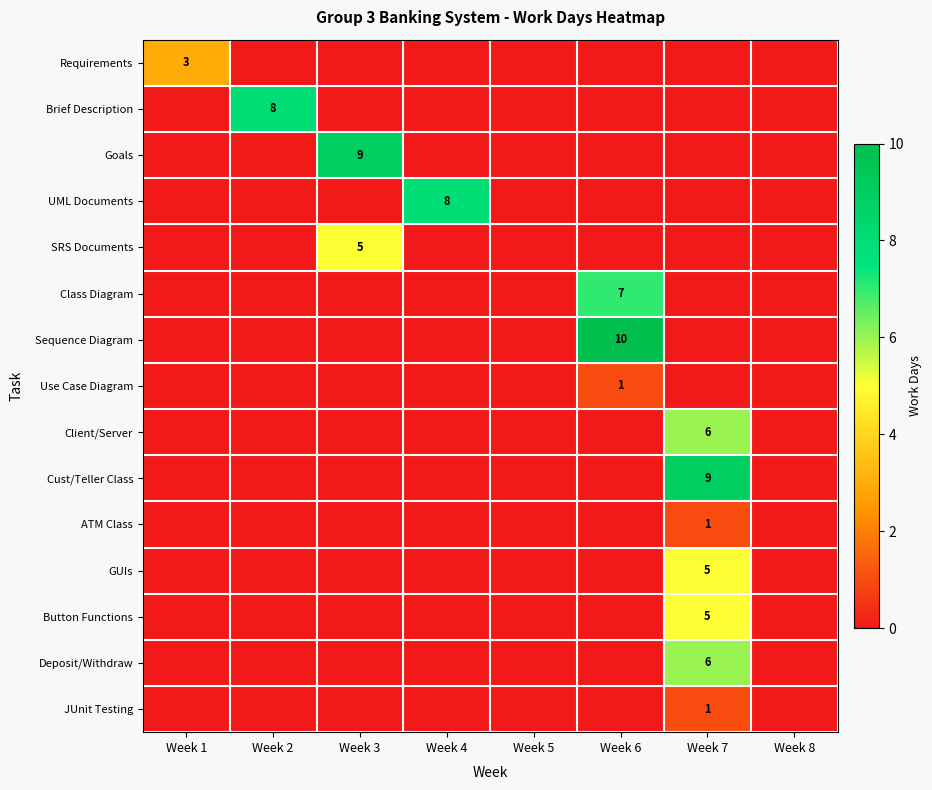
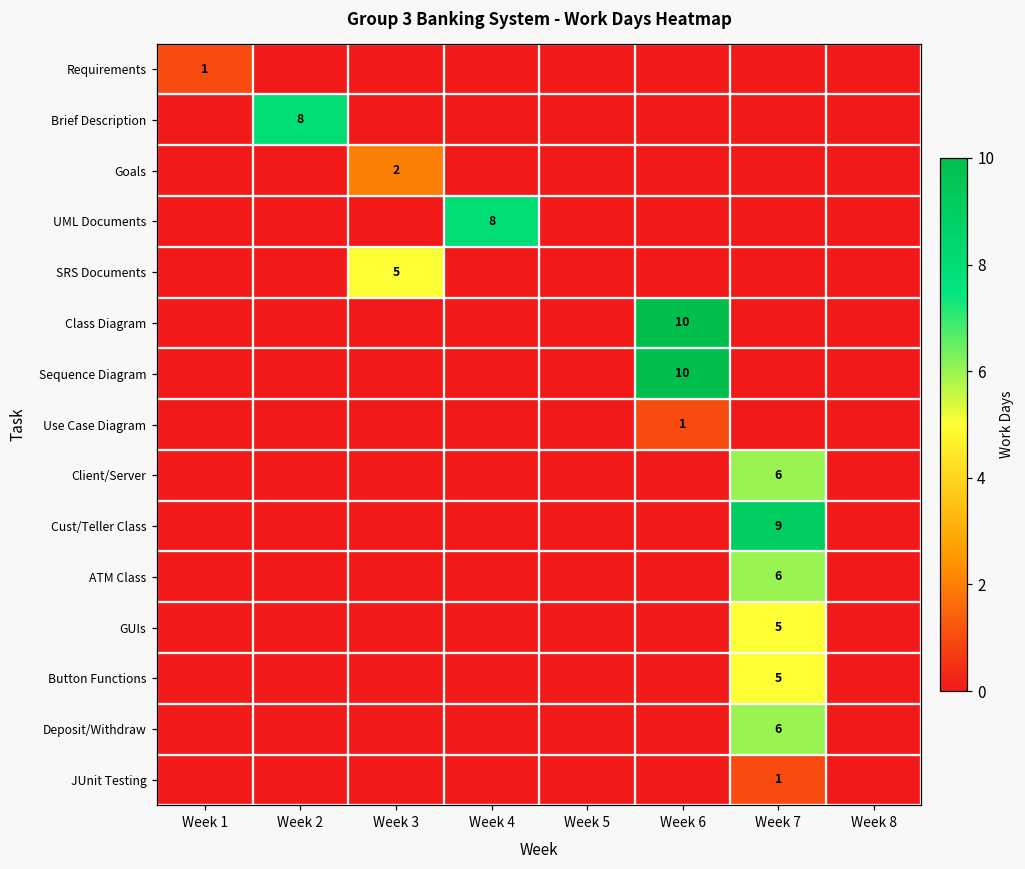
  {
    "Requirements": {
-     "Week 1": 3
+     "Week 1": 1
    },
    "Brief Description": {
      "Week 2": 8
    },
    "Goals": {
-     "Week 3": 9
+     "Week 3": 2
    },
    "UML Documents": {
      "Week 4": 8
    },
    "SRS Documents": {
      "Week 3": 5
    },
    "Class Diagram": {
-     "Week 6": 7
+     "Week 6": 10
    },
    "Sequence Diagram": {
      "Week 6": 10
    },
    "Use Case Diagram": {
      "Week 6": 1
    },
    "Client/Server": {
      "Week 7": 6
    },
    "Cust/Teller Class": {
      "Week 7": 9
    },
    "ATM Class": {
-     "Week 7": 1
+     "Week 7": 6
    },
    "GUIs": {
      "Week 7": 5
    },
    "Button Functions": {
      "Week 7": 5
    },
    "Deposit/Withdraw": {
      "Week 7": 6
    },
    "JUnit Testing": {
      "Week 7": 1
    }
  }
